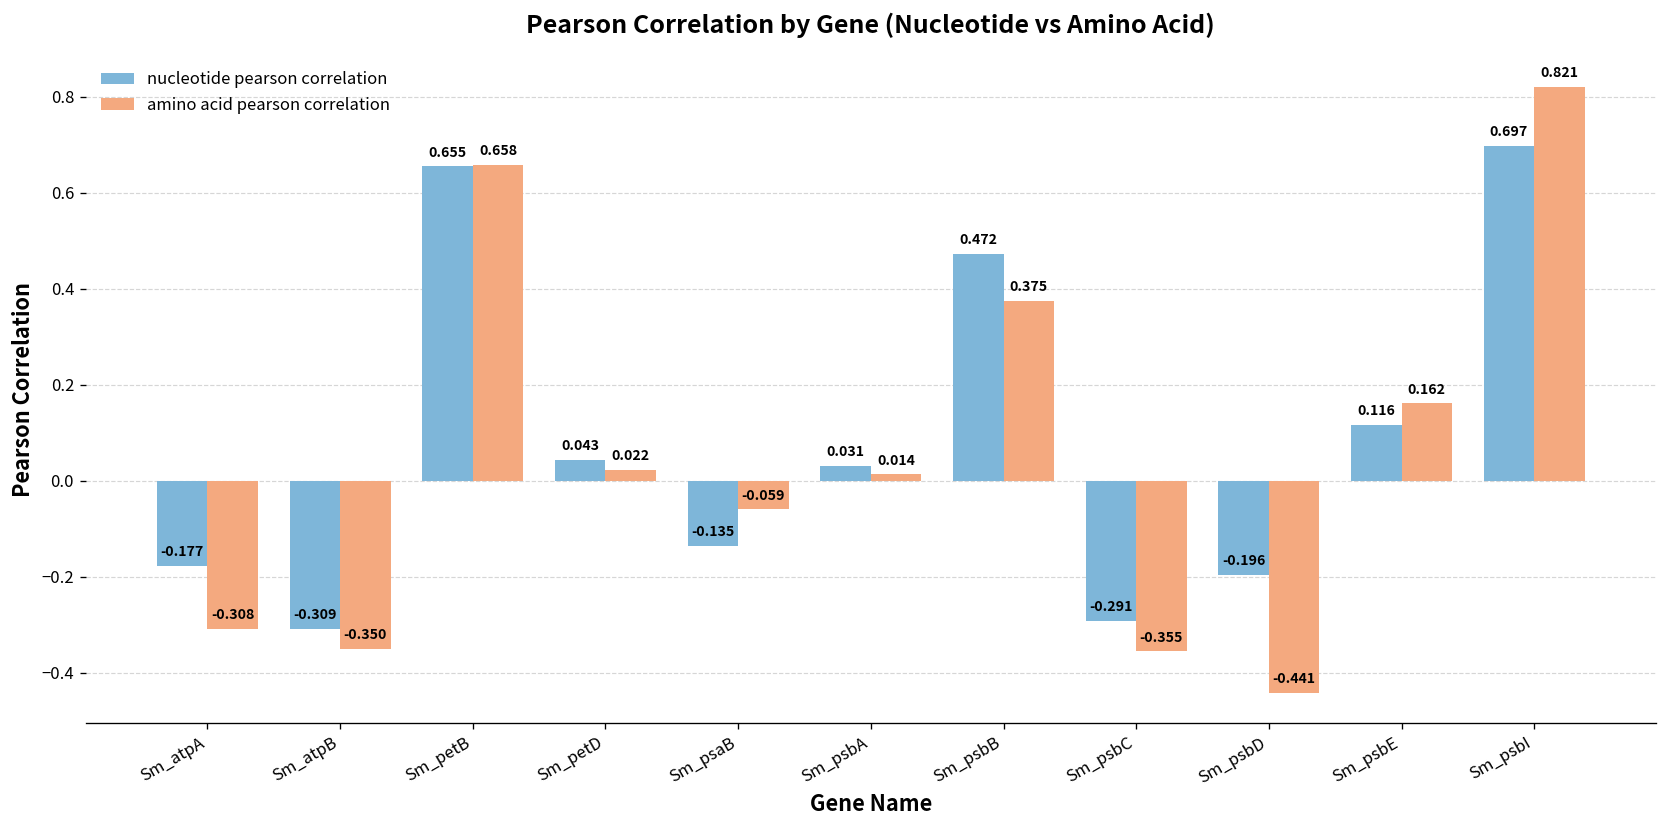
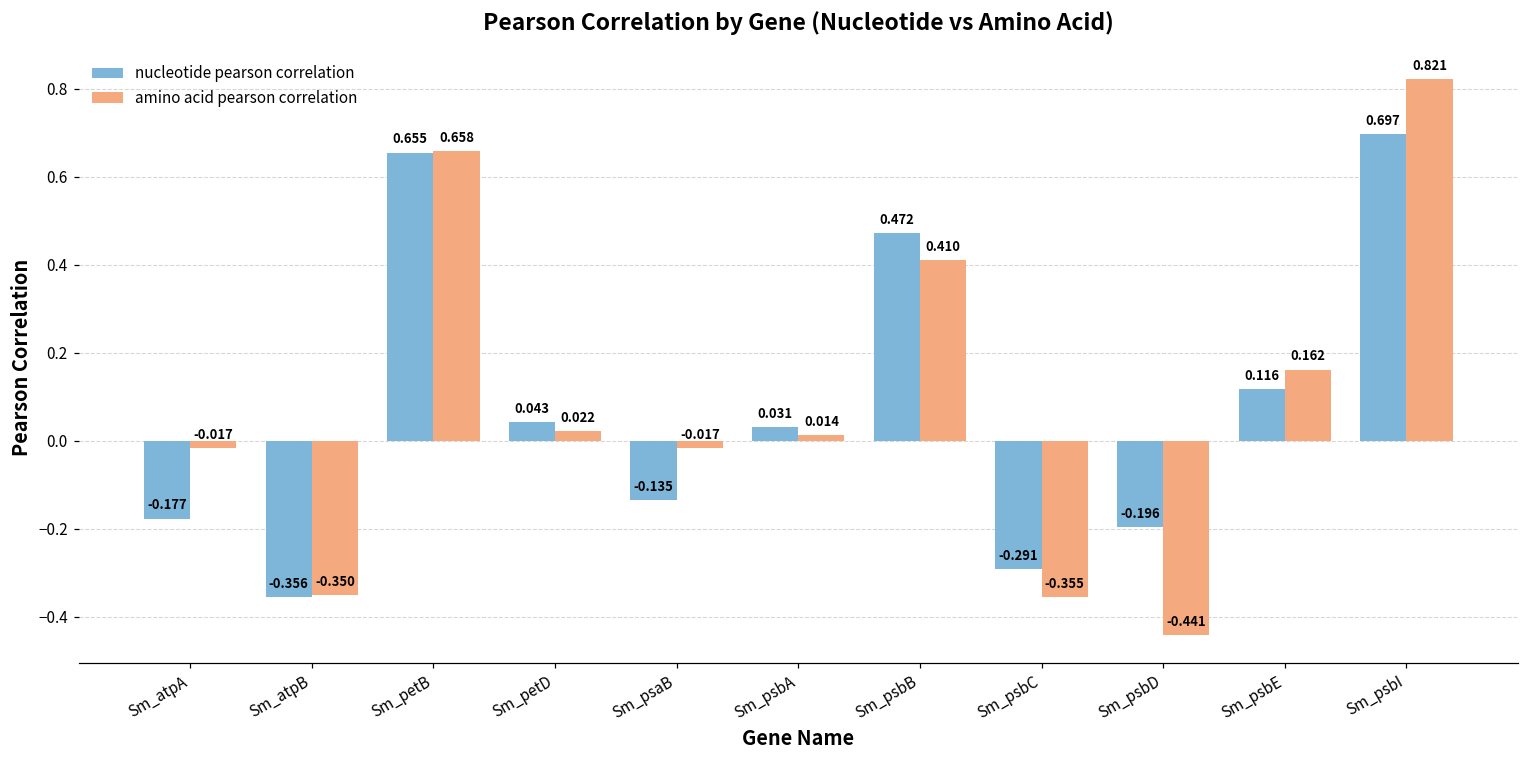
  {
    "nucleotide pearson correlation": {
      "Sm_atpA": -0.177,
-     "Sm_atpB": -0.309,
+     "Sm_atpB": -0.356,
      "Sm_petB": 0.655,
      "Sm_petD": 0.043,
      "Sm_psaB": -0.135,
      "Sm_psbA": 0.031,
      "Sm_psbB": 0.472,
      "Sm_psbC": -0.291,
      "Sm_psbD": -0.196,
      "Sm_psbE": 0.116,
      "Sm_psbI": 0.697
    },
    "amino acid pearson correlation": {
-     "Sm_atpA": -0.308,
+     "Sm_atpA": -0.017,
      "Sm_atpB": -0.350,
      "Sm_petB": 0.658,
      "Sm_petD": 0.022,
-     "Sm_psaB": -0.059,
+     "Sm_psaB": -0.017,
      "Sm_psbA": 0.014,
-     "Sm_psbB": 0.375,
+     "Sm_psbB": 0.410,
      "Sm_psbC": -0.355,
      "Sm_psbD": -0.441,
      "Sm_psbE": 0.162,
      "Sm_psbI": 0.821
    }
  }
